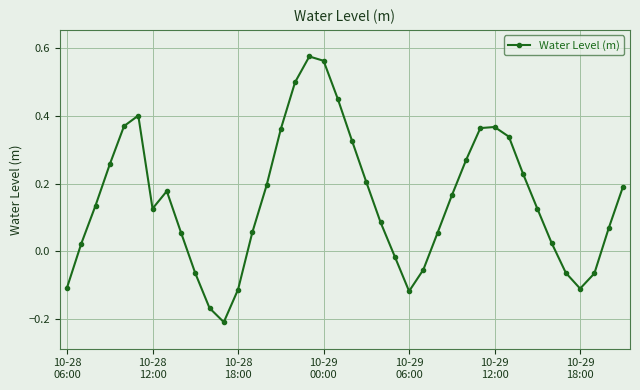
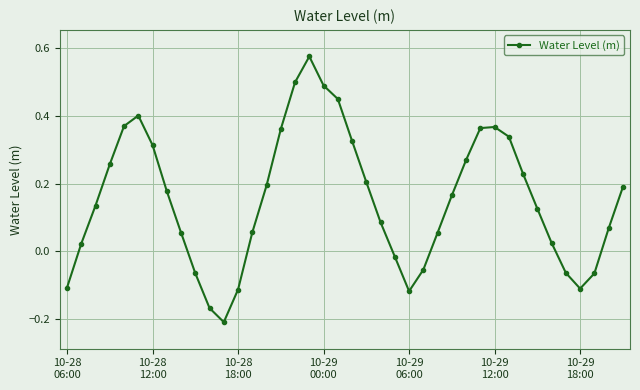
  {
    "10-28 06:00": -0.11,
-   "10-28 12:00": 0.13,
+   "10-28 12:00": 0.31,
    "10-28 18:00": -0.11,
-   "10-29 00:00": 0.56,
+   "10-29 00:00": 0.49,
    "10-29 06:00": -0.12,
    "10-29 12:00": 0.37,
    "10-29 18:00": -0.11
  }
